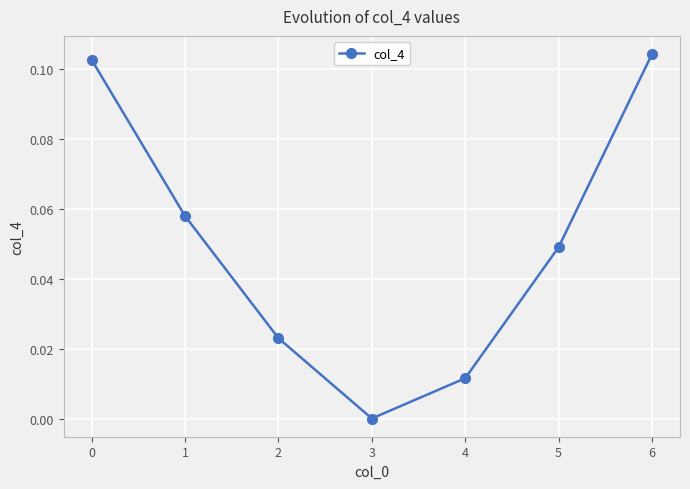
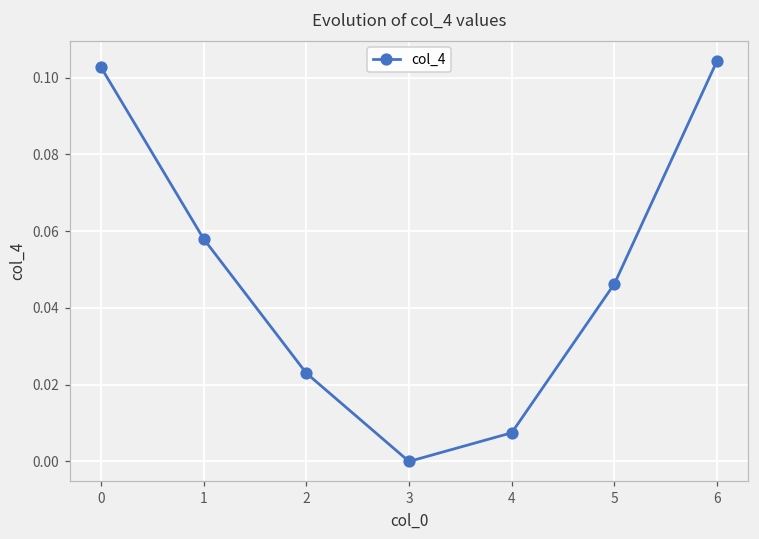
  {
    "0": 0.103,
    "1": 0.058,
    "2": 0.023,
    "3": 0.000,
-   "4": 0.012,
-   "5": 0.049,
+   "4": 0.007,
+   "5": 0.046,
    "6": 0.104
  }
